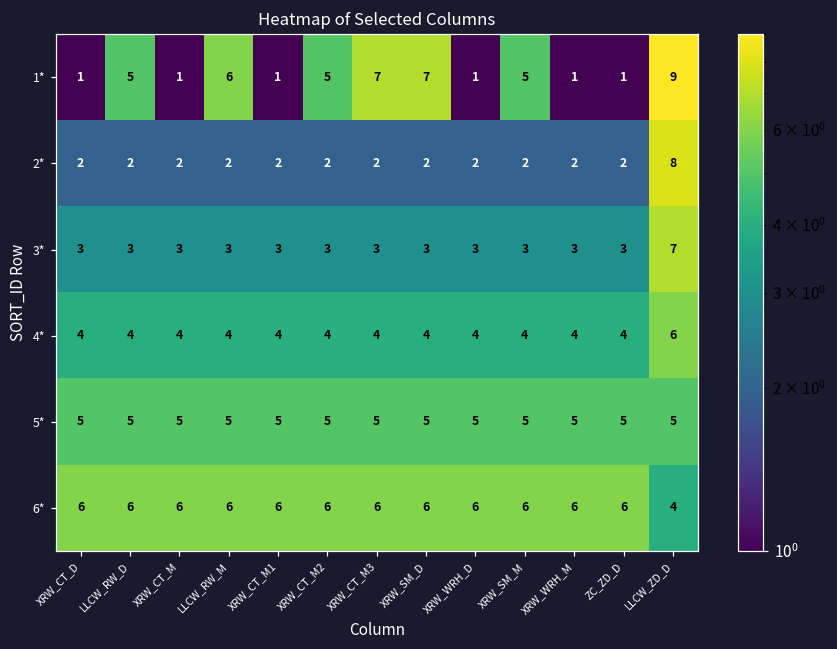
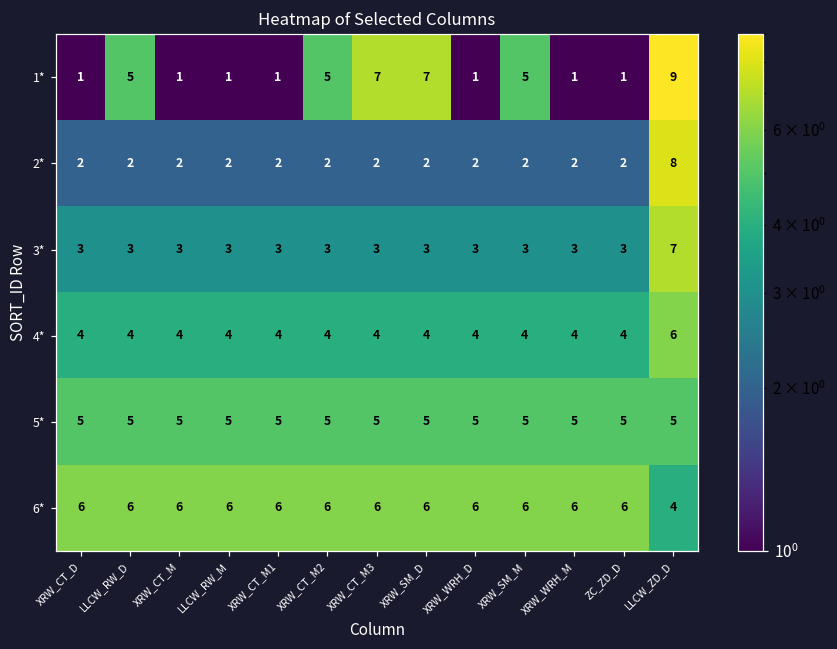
  {
    "1*": {
      "XRW_CT_D": 1,
      "LLCW_RW_D": 5,
      "XRW_CT_M": 1,
-     "LLCW_RW_M": 6,
+     "LLCW_RW_M": 1,
      "XRW_CT_M1": 1,
      "XRW_CT_M2": 5,
      "XRW_CT_M3": 7,
      "XRW_SM_D": 7,
      "XRW_WRH_D": 1,
      "XRW_SM_M": 5,
      "XRW_WRH_M": 1,
      "ZC_ZD_D": 1,
      "LLCW_ZD_D": 9
    },
    "2*": {
      "XRW_CT_D": 2,
      "LLCW_RW_D": 2,
      "XRW_CT_M": 2,
      "LLCW_RW_M": 2,
      "XRW_CT_M1": 2,
      "XRW_CT_M2": 2,
      "XRW_CT_M3": 2,
      "XRW_SM_D": 2,
      "XRW_WRH_D": 2,
      "XRW_SM_M": 2,
      "XRW_WRH_M": 2,
      "ZC_ZD_D": 2,
      "LLCW_ZD_D": 8
    },
    "3*": {
      "XRW_CT_D": 3,
      "LLCW_RW_D": 3,
      "XRW_CT_M": 3,
      "LLCW_RW_M": 3,
      "XRW_CT_M1": 3,
      "XRW_CT_M2": 3,
      "XRW_CT_M3": 3,
      "XRW_SM_D": 3,
      "XRW_WRH_D": 3,
      "XRW_SM_M": 3,
      "XRW_WRH_M": 3,
      "ZC_ZD_D": 3,
      "LLCW_ZD_D": 7
    },
    "4*": {
      "XRW_CT_D": 4,
      "LLCW_RW_D": 4,
      "XRW_CT_M": 4,
      "LLCW_RW_M": 4,
      "XRW_CT_M1": 4,
      "XRW_CT_M2": 4,
      "XRW_CT_M3": 4,
      "XRW_SM_D": 4,
      "XRW_WRH_D": 4,
      "XRW_SM_M": 4,
      "XRW_WRH_M": 4,
      "ZC_ZD_D": 4,
      "LLCW_ZD_D": 6
    },
    "5*": {
      "XRW_CT_D": 5,
      "LLCW_RW_D": 5,
      "XRW_CT_M": 5,
      "LLCW_RW_M": 5,
      "XRW_CT_M1": 5,
      "XRW_CT_M2": 5,
      "XRW_CT_M3": 5,
      "XRW_SM_D": 5,
      "XRW_WRH_D": 5,
      "XRW_SM_M": 5,
      "XRW_WRH_M": 5,
      "ZC_ZD_D": 5,
      "LLCW_ZD_D": 5
    },
    "6*": {
      "XRW_CT_D": 6,
      "LLCW_RW_D": 6,
      "XRW_CT_M": 6,
      "LLCW_RW_M": 6,
      "XRW_CT_M1": 6,
      "XRW_CT_M2": 6,
      "XRW_CT_M3": 6,
      "XRW_SM_D": 6,
      "XRW_WRH_D": 6,
      "XRW_SM_M": 6,
      "XRW_WRH_M": 6,
      "ZC_ZD_D": 6,
      "LLCW_ZD_D": 4
    }
  }
